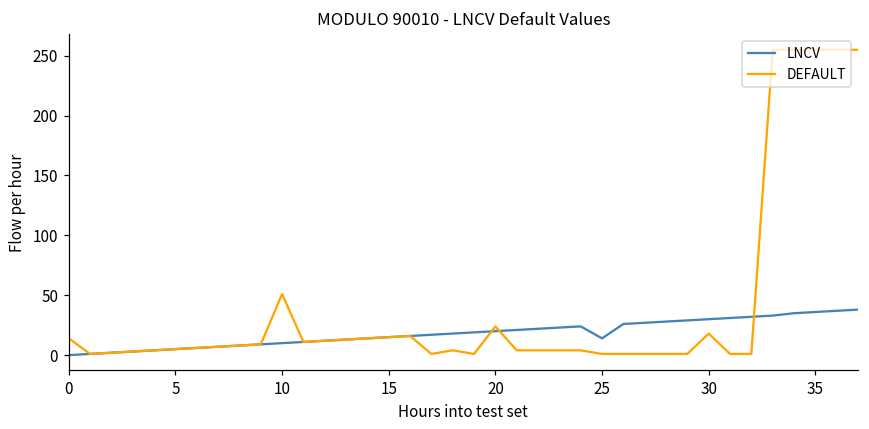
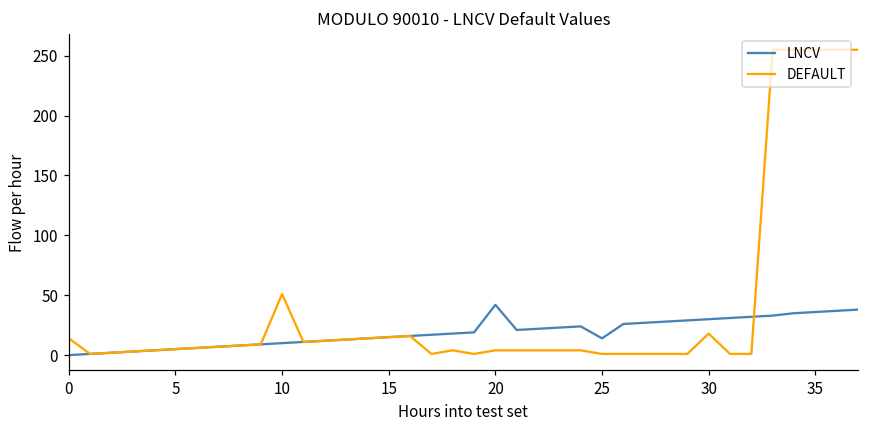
  {
    "LNCV": {
      "0": 0,
      "10": 10,
-     "20": 20,
+     "20": 42,
      "25": 14,
      "30": 30
    },
    "DEFAULT": {
      "0": 14,
      "10": 51,
-     "20": 24,
+     "20": 4,
      "25": 1,
      "30": 18
    }
  }
